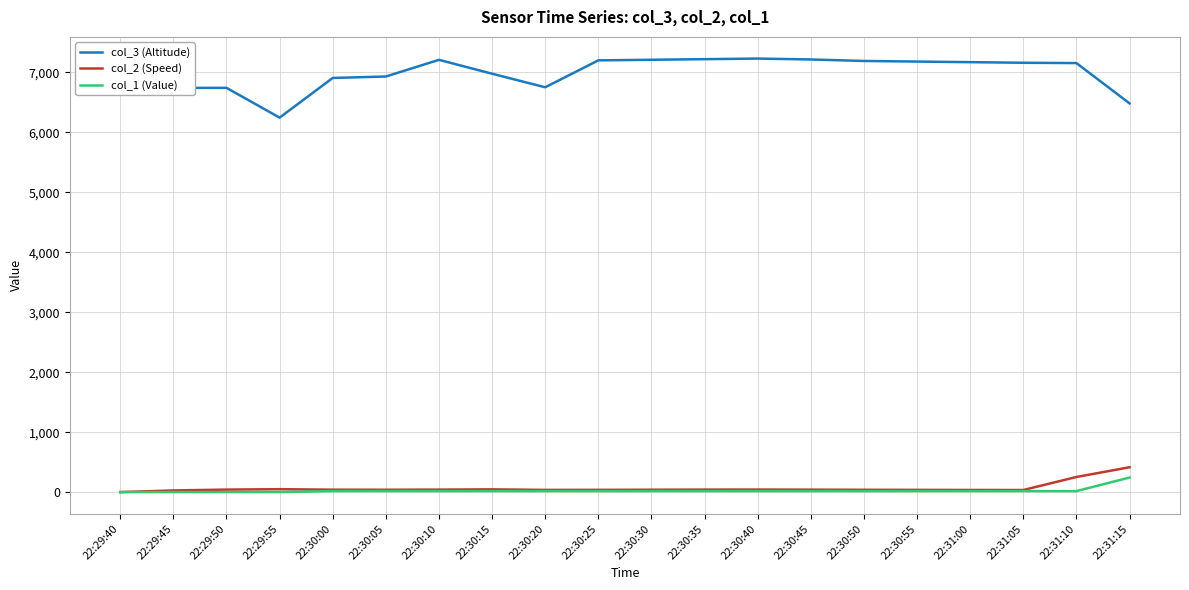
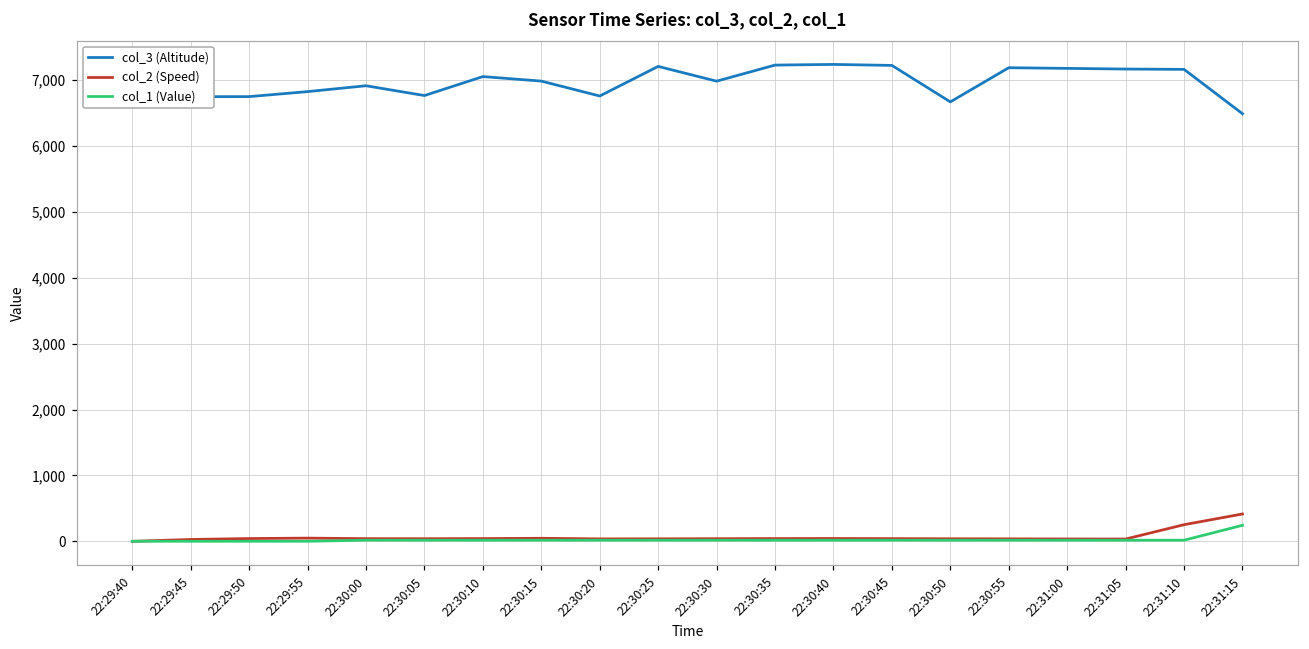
  {
    "col_3 (Altitude)": {
      "22:29:50": "6,700",
-     "22:29:55": "6,200",
+     "22:29:55": "6,800",
      "22:30:00": "6,900",
-     "22:30:05": "6,900",
-     "22:30:10": "7,200",
+     "22:30:05": "6,800",
+     "22:30:10": "7,000",
      "22:30:15": "7,000",
      "22:30:20": "6,800",
      "22:30:25": "7,200",
-     "22:30:30": "7,200",
+     "22:30:30": "7,000",
      "22:30:35": "7,200",
      "22:30:40": "7,200",
      "22:30:45": "7,200",
-     "22:30:50": "7,200",
+     "22:30:50": "6,700",
      "22:30:55": "7,200",
      "22:31:00": "7,200",
      "22:31:05": "7,200",
      "22:31:10": "7,200",
      "22:31:15": "6,500"
    },
    "col_2 (Speed)": {
      "22:29:55": "100",
      "22:31:10": "300",
      "22:31:15": "400"
    },
    "col_1 (Value)": {
      "22:29:55": "0",
      "22:31:10": "0",
      "22:31:15": "200"
    }
  }
